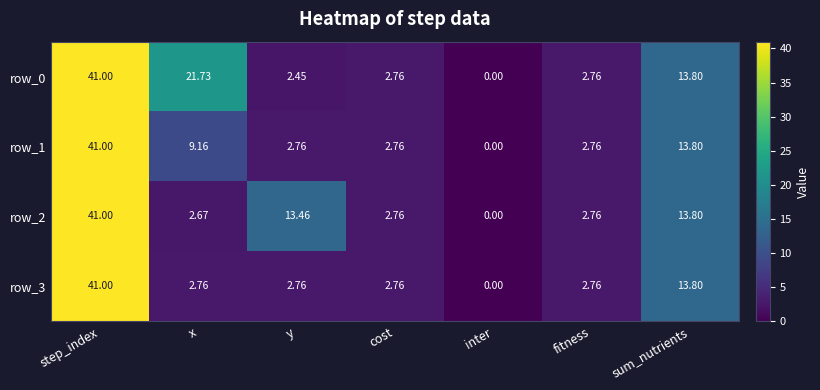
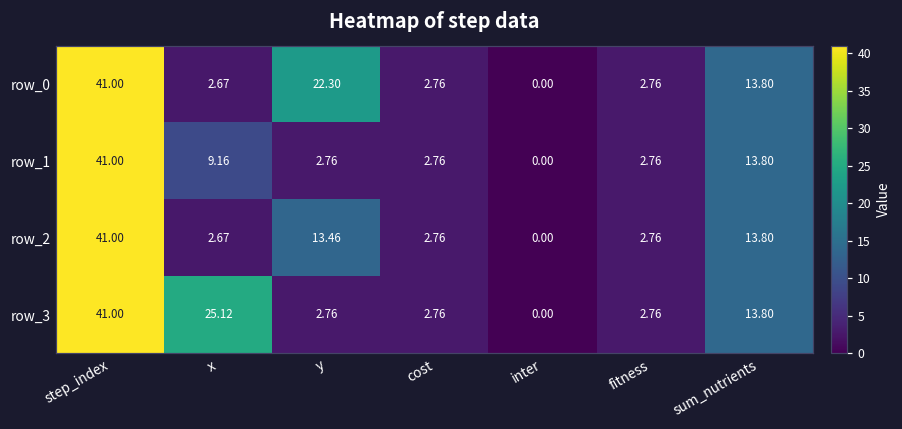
  {
    "row_0": {
      "step_index": 41.00,
-     "x": 21.73,
-     "y": 2.45,
+     "x": 2.67,
+     "y": 22.30,
      "cost": 2.76,
      "inter": 0.00,
      "fitness": 2.76,
      "sum_nutrients": 13.80
    },
    "row_1": {
      "step_index": 41.00,
      "x": 9.16,
      "y": 2.76,
      "cost": 2.76,
      "inter": 0.00,
      "fitness": 2.76,
      "sum_nutrients": 13.80
    },
    "row_2": {
      "step_index": 41.00,
      "x": 2.67,
      "y": 13.46,
      "cost": 2.76,
      "inter": 0.00,
      "fitness": 2.76,
      "sum_nutrients": 13.80
    },
    "row_3": {
      "step_index": 41.00,
-     "x": 2.76,
+     "x": 25.12,
      "y": 2.76,
      "cost": 2.76,
      "inter": 0.00,
      "fitness": 2.76,
      "sum_nutrients": 13.80
    }
  }
